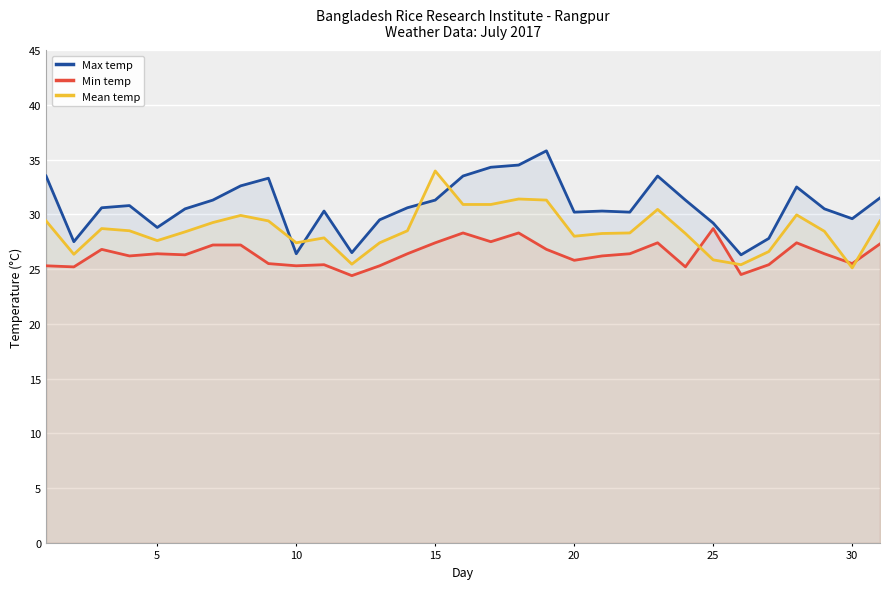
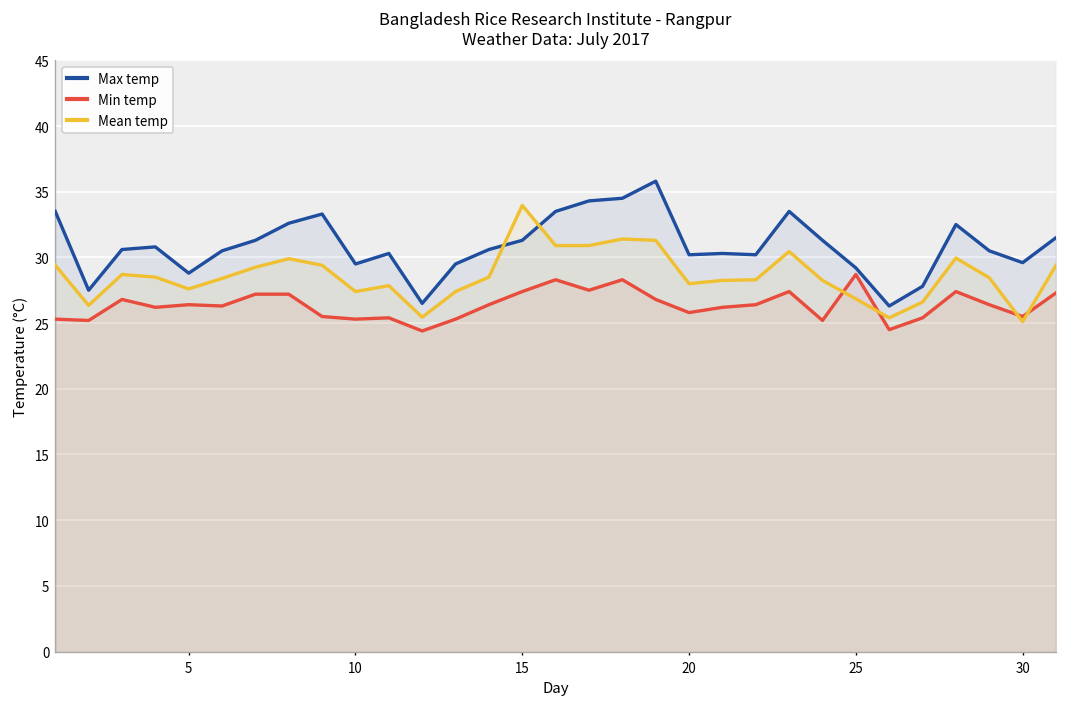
  {
    "Max temp": {
      "5": 28.8,
-     "10": 26.4,
+     "10": 29.5,
      "15": 31.3,
      "20": 30.2,
      "25": 29.2,
      "30": 29.6
    },
    "Min temp": {
      "5": 26.4,
      "10": 25.3,
      "15": 27.4,
      "20": 25.8,
      "25": 28.7,
      "30": 25.5
    },
    "Mean temp": {
      "5": 27.6,
      "10": 27.4,
      "15": 34.0,
      "20": 28.0,
-     "25": 25.8,
+     "25": 26.9,
      "30": 25.1
    }
  }
